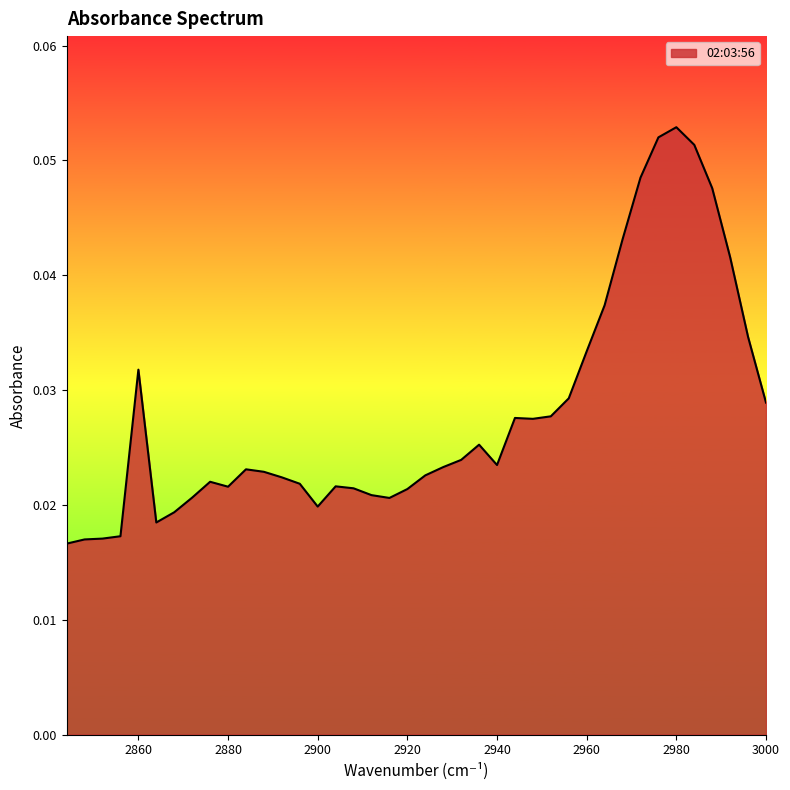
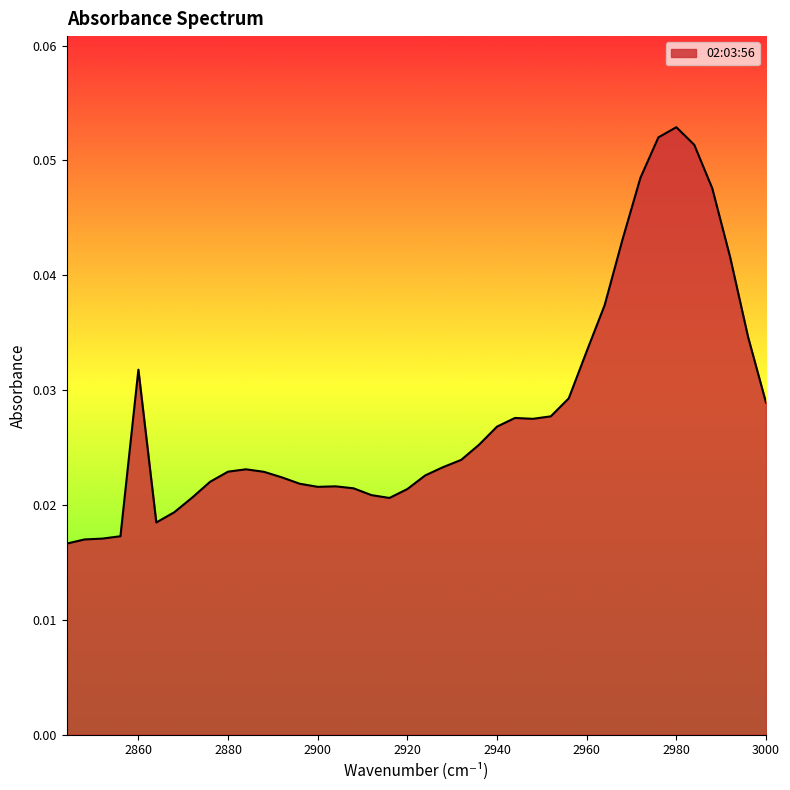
  {
    "2860": 0.0318,
-   "2880": 0.0216,
-   "2900": 0.0199,
+   "2880": 0.0229,
+   "2900": 0.0216,
    "2920": 0.0214,
-   "2940": 0.0235,
+   "2940": 0.0268,
    "2960": 0.0334,
    "2980": 0.0529,
    "3000": 0.0289
  }
